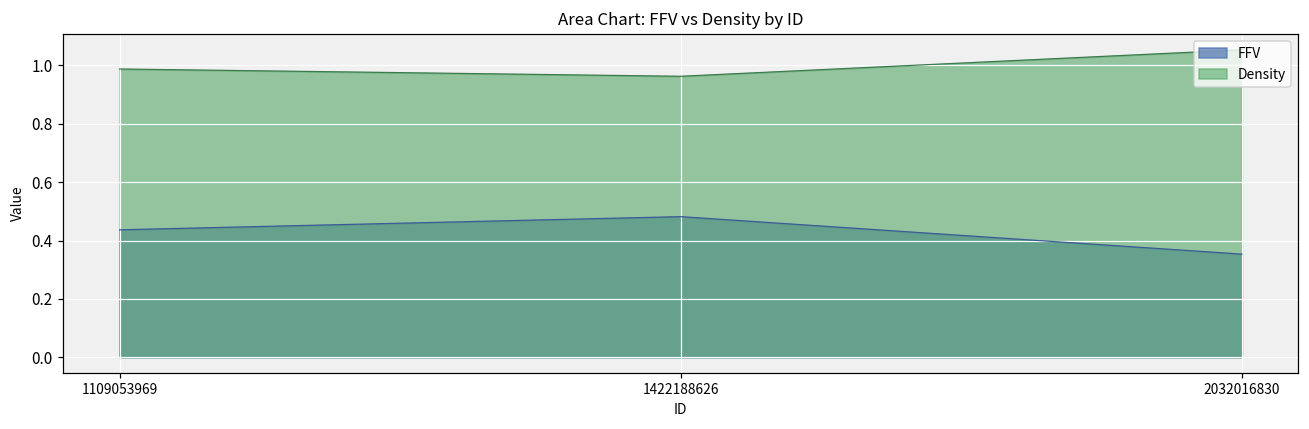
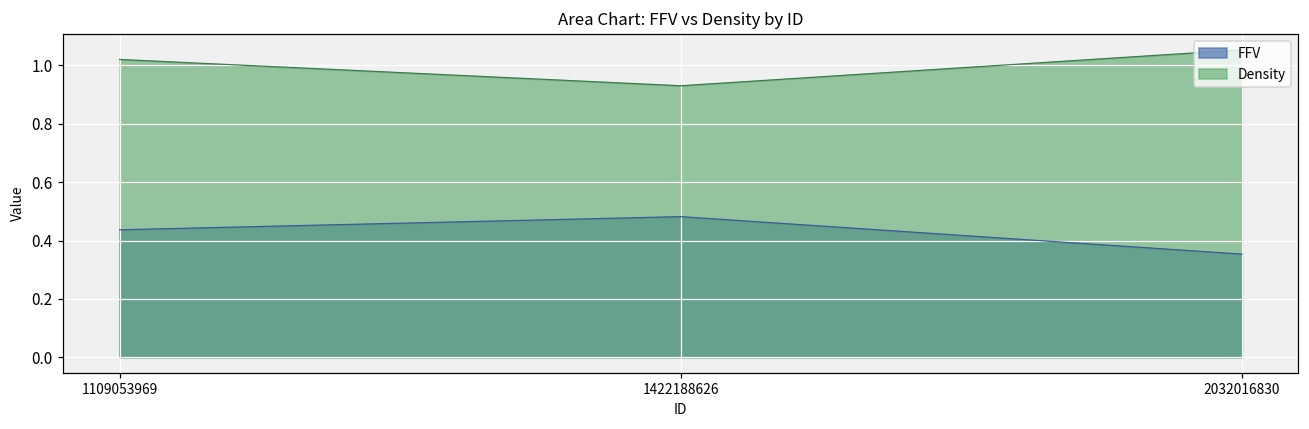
  {
    "FFV": {
      "1109053969": 0.44,
      "1422188626": 0.48,
      "2032016830": 0.35
    },
    "Density": {
-     "1109053969": 0.99,
-     "1422188626": 0.96
+     "1109053969": 1.02,
+     "1422188626": 0.93
    }
  }
